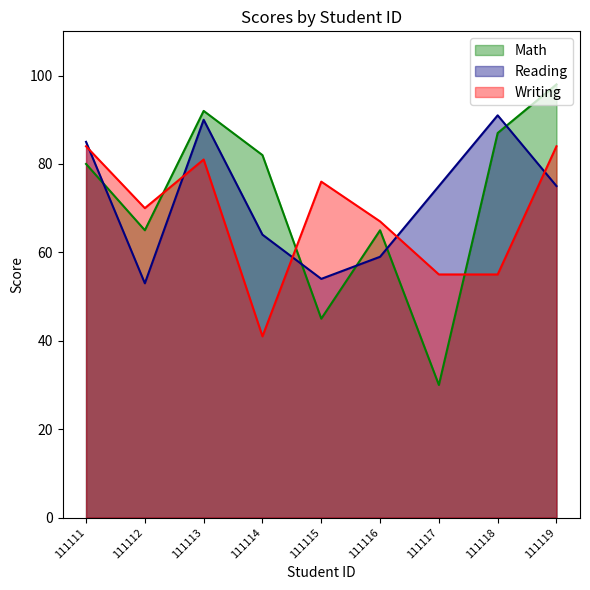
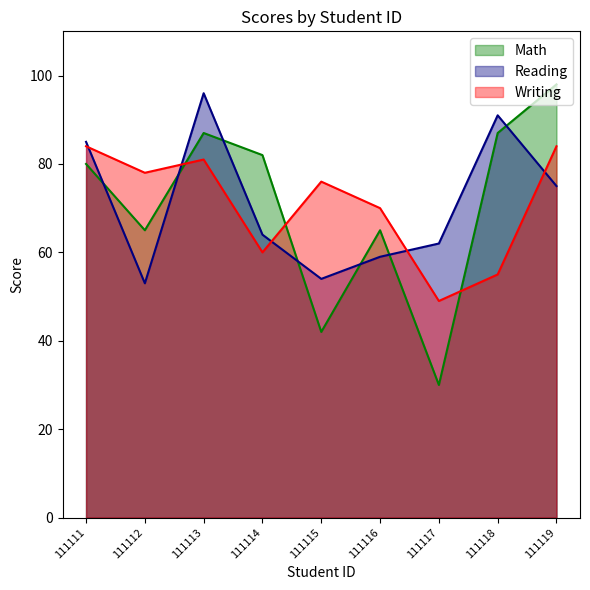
  {
    "Math": {
      "111111": 80,
      "111112": 65,
-     "111113": 92,
+     "111113": 87,
      "111114": 82,
-     "111115": 45,
+     "111115": 42,
      "111116": 65,
      "111117": 30,
      "111118": 87
    },
    "Reading": {
      "111111": 85,
      "111112": 53,
-     "111113": 90,
+     "111113": 96,
      "111114": 64,
      "111115": 54,
      "111116": 59,
-     "111117": 75,
+     "111117": 62,
      "111118": 91,
      "111119": 75
    },
    "Writing": {
      "111111": 84,
-     "111112": 70,
+     "111112": 78,
      "111113": 81,
-     "111114": 41,
+     "111114": 60,
      "111115": 76,
-     "111116": 67,
-     "111117": 55,
+     "111116": 70,
+     "111117": 49,
      "111118": 55,
      "111119": 84
    }
  }
